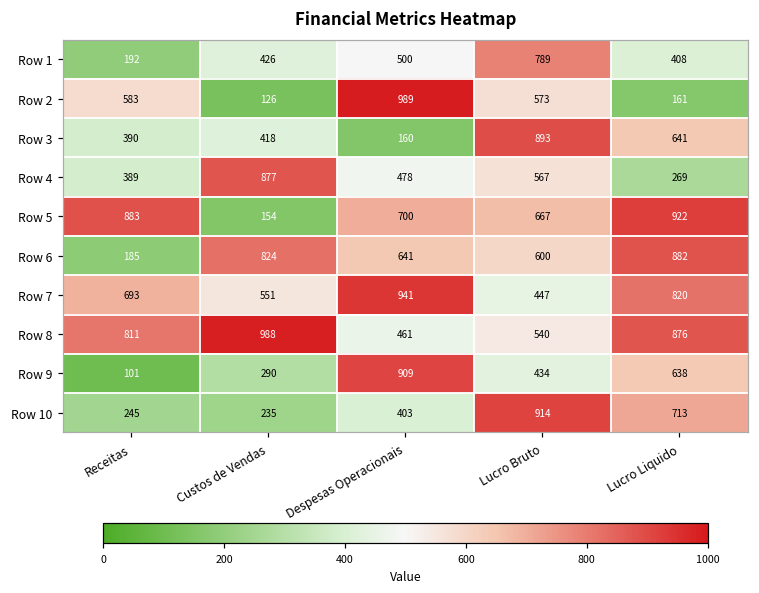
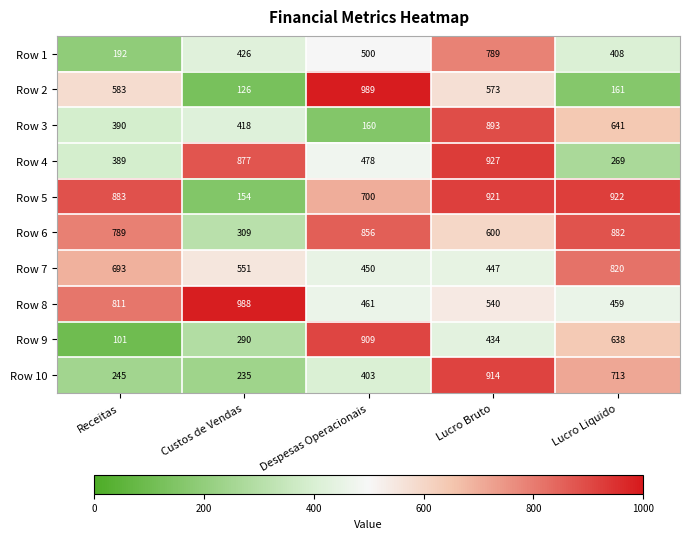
  {
    "Row 1": {
      "Receitas": 192,
      "Custos de Vendas": 426,
      "Despesas Operacionais": 500,
      "Lucro Bruto": 789,
      "Lucro Liquido": 408
    },
    "Row 2": {
      "Receitas": 583,
      "Custos de Vendas": 126,
      "Despesas Operacionais": 989,
      "Lucro Bruto": 573,
      "Lucro Liquido": 161
    },
    "Row 3": {
      "Receitas": 390,
      "Custos de Vendas": 418,
      "Despesas Operacionais": 160,
      "Lucro Bruto": 893,
      "Lucro Liquido": 641
    },
    "Row 4": {
      "Receitas": 389,
      "Custos de Vendas": 877,
      "Despesas Operacionais": 478,
-     "Lucro Bruto": 567,
+     "Lucro Bruto": 927,
      "Lucro Liquido": 269
    },
    "Row 5": {
      "Receitas": 883,
      "Custos de Vendas": 154,
      "Despesas Operacionais": 700,
-     "Lucro Bruto": 667,
+     "Lucro Bruto": 921,
      "Lucro Liquido": 922
    },
    "Row 6": {
-     "Receitas": 185,
-     "Custos de Vendas": 824,
-     "Despesas Operacionais": 641,
+     "Receitas": 789,
+     "Custos de Vendas": 309,
+     "Despesas Operacionais": 856,
      "Lucro Bruto": 600,
      "Lucro Liquido": 882
    },
    "Row 7": {
      "Receitas": 693,
      "Custos de Vendas": 551,
-     "Despesas Operacionais": 941,
+     "Despesas Operacionais": 450,
      "Lucro Bruto": 447,
      "Lucro Liquido": 820
    },
    "Row 8": {
      "Receitas": 811,
      "Custos de Vendas": 988,
      "Despesas Operacionais": 461,
      "Lucro Bruto": 540,
-     "Lucro Liquido": 876
+     "Lucro Liquido": 459
    },
    "Row 9": {
      "Receitas": 101,
      "Custos de Vendas": 290,
      "Despesas Operacionais": 909,
      "Lucro Bruto": 434,
      "Lucro Liquido": 638
    },
    "Row 10": {
      "Receitas": 245,
      "Custos de Vendas": 235,
      "Despesas Operacionais": 403,
      "Lucro Bruto": 914,
      "Lucro Liquido": 713
    }
  }
